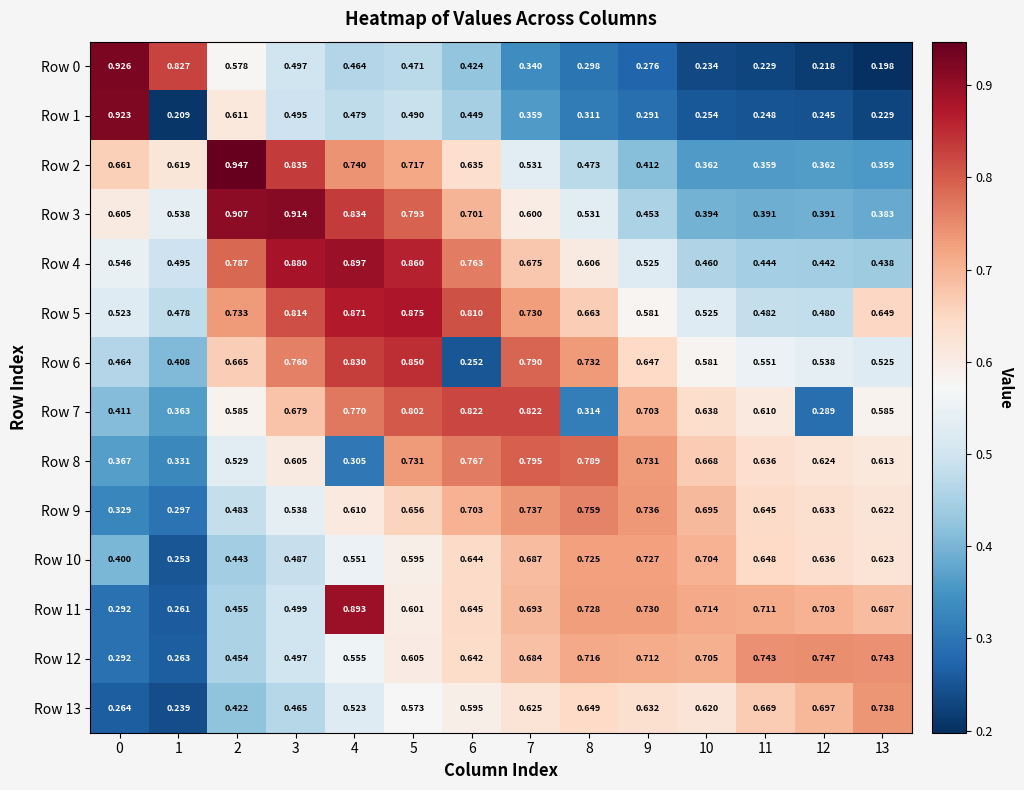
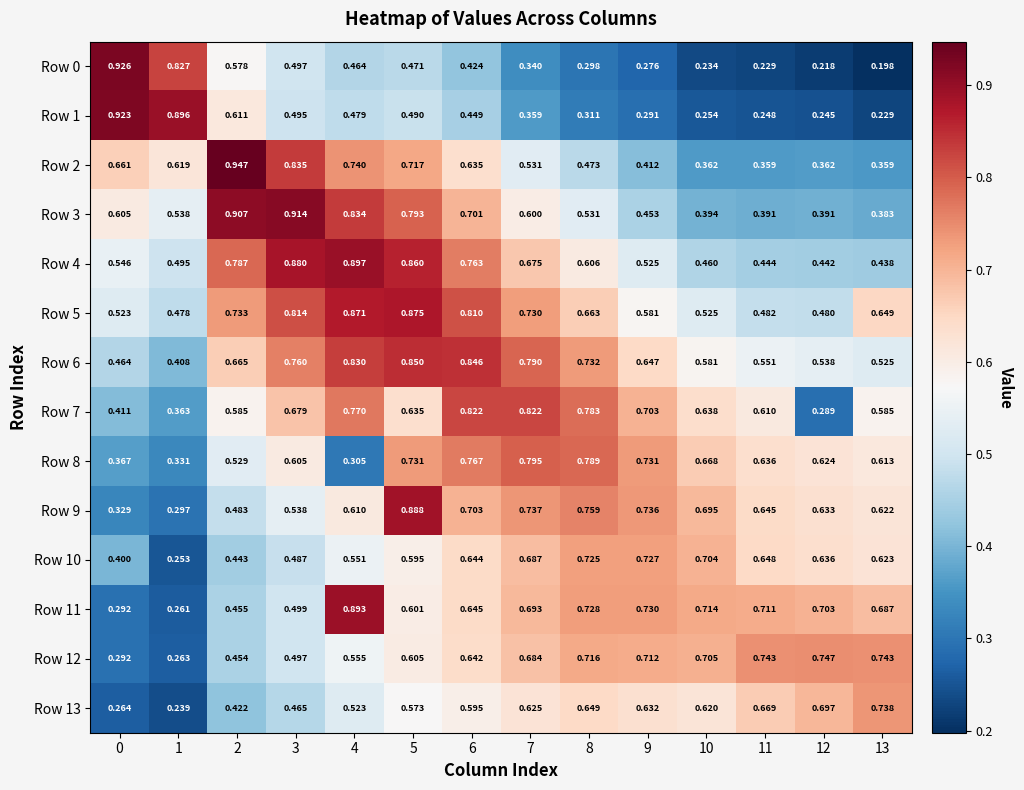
  {
    "Row 0": {
      "0": 0.926,
      "1": 0.827,
      "2": 0.578,
      "3": 0.497,
      "4": 0.464,
      "5": 0.471,
      "6": 0.424,
      "7": 0.340,
      "8": 0.298,
      "9": 0.276,
      "10": 0.234,
      "11": 0.229,
      "12": 0.218,
      "13": 0.198
    },
    "Row 1": {
      "0": 0.923,
-     "1": 0.209,
+     "1": 0.896,
      "2": 0.611,
      "3": 0.495,
      "4": 0.479,
      "5": 0.490,
      "6": 0.449,
      "7": 0.359,
      "8": 0.311,
      "9": 0.291,
      "10": 0.254,
      "11": 0.248,
      "12": 0.245,
      "13": 0.229
    },
    "Row 2": {
      "0": 0.661,
      "1": 0.619,
      "2": 0.947,
      "3": 0.835,
      "4": 0.740,
      "5": 0.717,
      "6": 0.635,
      "7": 0.531,
      "8": 0.473,
      "9": 0.412,
      "10": 0.362,
      "11": 0.359,
      "12": 0.362,
      "13": 0.359
    },
    "Row 3": {
      "0": 0.605,
      "1": 0.538,
      "2": 0.907,
      "3": 0.914,
      "4": 0.834,
      "5": 0.793,
      "6": 0.701,
      "7": 0.600,
      "8": 0.531,
      "9": 0.453,
      "10": 0.394,
      "11": 0.391,
      "12": 0.391,
      "13": 0.383
    },
    "Row 4": {
      "0": 0.546,
      "1": 0.495,
      "2": 0.787,
      "3": 0.880,
      "4": 0.897,
      "5": 0.860,
      "6": 0.763,
      "7": 0.675,
      "8": 0.606,
      "9": 0.525,
      "10": 0.460,
      "11": 0.444,
      "12": 0.442,
      "13": 0.438
    },
    "Row 5": {
      "0": 0.523,
      "1": 0.478,
      "2": 0.733,
      "3": 0.814,
      "4": 0.871,
      "5": 0.875,
      "6": 0.810,
      "7": 0.730,
      "8": 0.663,
      "9": 0.581,
      "10": 0.525,
      "11": 0.482,
      "12": 0.480,
      "13": 0.649
    },
    "Row 6": {
      "0": 0.464,
      "1": 0.408,
      "2": 0.665,
      "3": 0.760,
      "4": 0.830,
      "5": 0.850,
-     "6": 0.252,
+     "6": 0.846,
      "7": 0.790,
      "8": 0.732,
      "9": 0.647,
      "10": 0.581,
      "11": 0.551,
      "12": 0.538,
      "13": 0.525
    },
    "Row 7": {
      "0": 0.411,
      "1": 0.363,
      "2": 0.585,
      "3": 0.679,
      "4": 0.770,
-     "5": 0.802,
+     "5": 0.635,
      "6": 0.822,
      "7": 0.822,
-     "8": 0.314,
+     "8": 0.783,
      "9": 0.703,
      "10": 0.638,
      "11": 0.610,
      "12": 0.289,
      "13": 0.585
    },
    "Row 8": {
      "0": 0.367,
      "1": 0.331,
      "2": 0.529,
      "3": 0.605,
      "4": 0.305,
      "5": 0.731,
      "6": 0.767,
      "7": 0.795,
      "8": 0.789,
      "9": 0.731,
      "10": 0.668,
      "11": 0.636,
      "12": 0.624,
      "13": 0.613
    },
    "Row 9": {
      "0": 0.329,
      "1": 0.297,
      "2": 0.483,
      "3": 0.538,
      "4": 0.610,
-     "5": 0.656,
+     "5": 0.888,
      "6": 0.703,
      "7": 0.737,
      "8": 0.759,
      "9": 0.736,
      "10": 0.695,
      "11": 0.645,
      "12": 0.633,
      "13": 0.622
    },
    "Row 10": {
      "0": 0.400,
      "1": 0.253,
      "2": 0.443,
      "3": 0.487,
      "4": 0.551,
      "5": 0.595,
      "6": 0.644,
      "7": 0.687,
      "8": 0.725,
      "9": 0.727,
      "10": 0.704,
      "11": 0.648,
      "12": 0.636,
      "13": 0.623
    },
    "Row 11": {
      "0": 0.292,
      "1": 0.261,
      "2": 0.455,
      "3": 0.499,
      "4": 0.893,
      "5": 0.601,
      "6": 0.645,
      "7": 0.693,
      "8": 0.728,
      "9": 0.730,
      "10": 0.714,
      "11": 0.711,
      "12": 0.703,
      "13": 0.687
    },
    "Row 12": {
      "0": 0.292,
      "1": 0.263,
      "2": 0.454,
      "3": 0.497,
      "4": 0.555,
      "5": 0.605,
      "6": 0.642,
      "7": 0.684,
      "8": 0.716,
      "9": 0.712,
      "10": 0.705,
      "11": 0.743,
      "12": 0.747,
      "13": 0.743
    },
    "Row 13": {
      "0": 0.264,
      "1": 0.239,
      "2": 0.422,
      "3": 0.465,
      "4": 0.523,
      "5": 0.573,
      "6": 0.595,
      "7": 0.625,
      "8": 0.649,
      "9": 0.632,
      "10": 0.620,
      "11": 0.669,
      "12": 0.697,
      "13": 0.738
    }
  }
